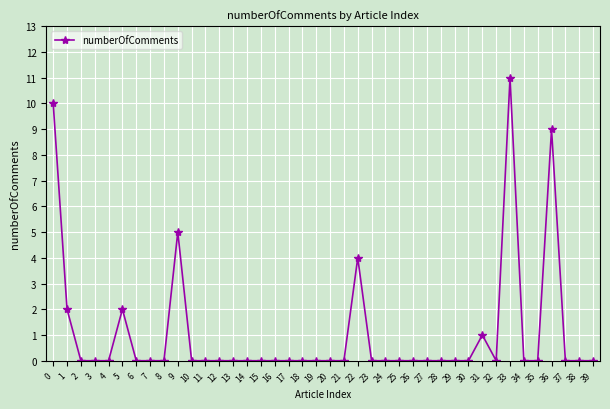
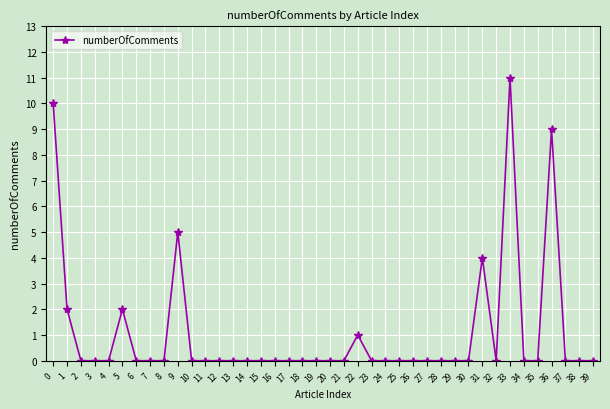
  {
    "0": 10,
    "1": 2,
    "2": 0,
    "3": 0,
    "4": 0,
    "5": 2,
    "6": 0,
    "7": 0,
    "8": 0,
    "9": 5,
    "10": 0,
    "11": 0,
    "12": 0,
    "13": 0,
    "14": 0,
    "15": 0,
    "16": 0,
    "17": 0,
    "18": 0,
    "19": 0,
    "20": 0,
    "21": 0,
-   "22": 4,
+   "22": 1,
    "23": 0,
    "24": 0,
    "25": 0,
    "26": 0,
    "27": 0,
    "28": 0,
    "29": 0,
    "30": 0,
-   "31": 1,
+   "31": 4,
    "32": 0,
    "33": 11,
    "34": 0,
    "35": 0,
    "36": 9,
    "37": 0,
    "38": 0,
    "39": 0
  }
